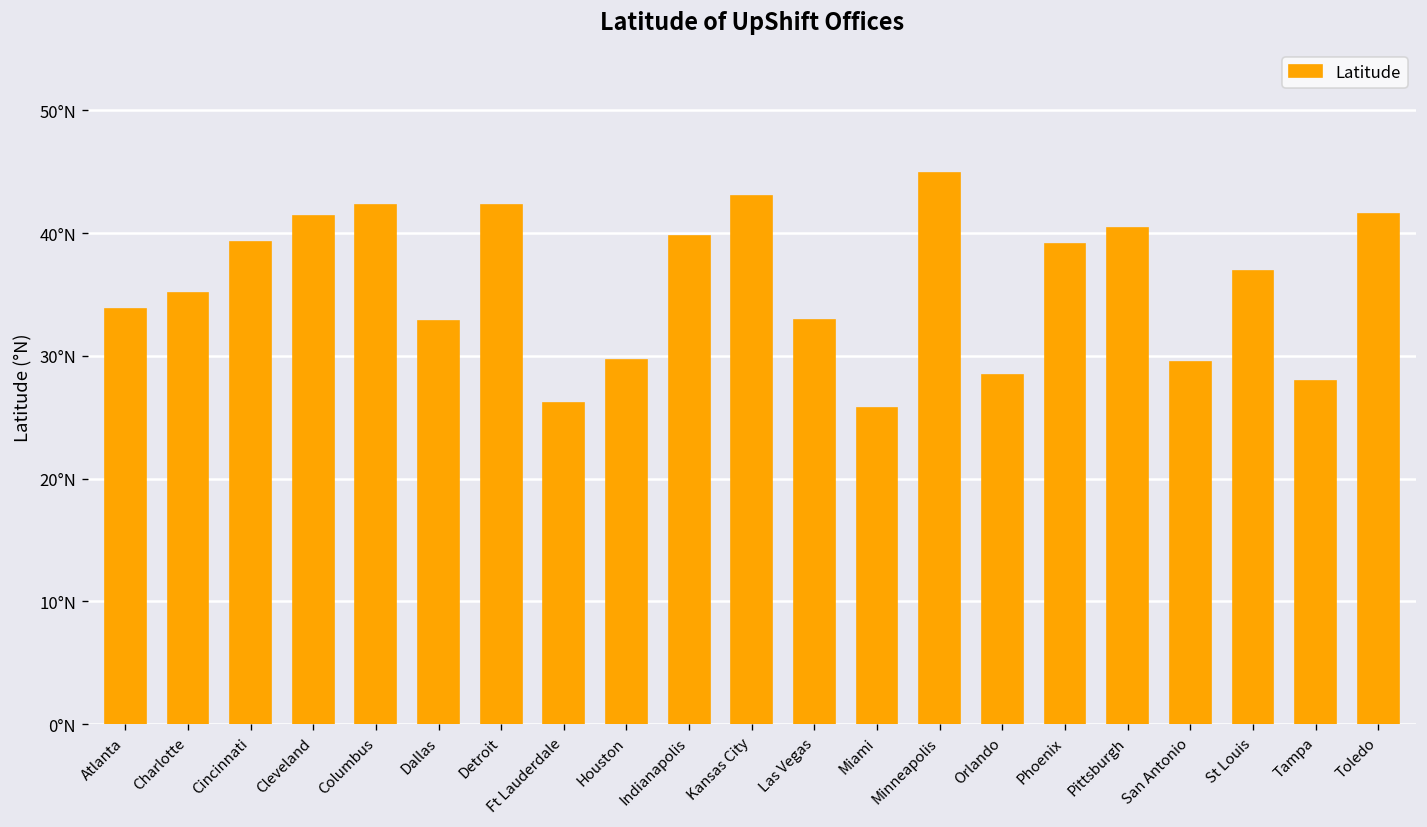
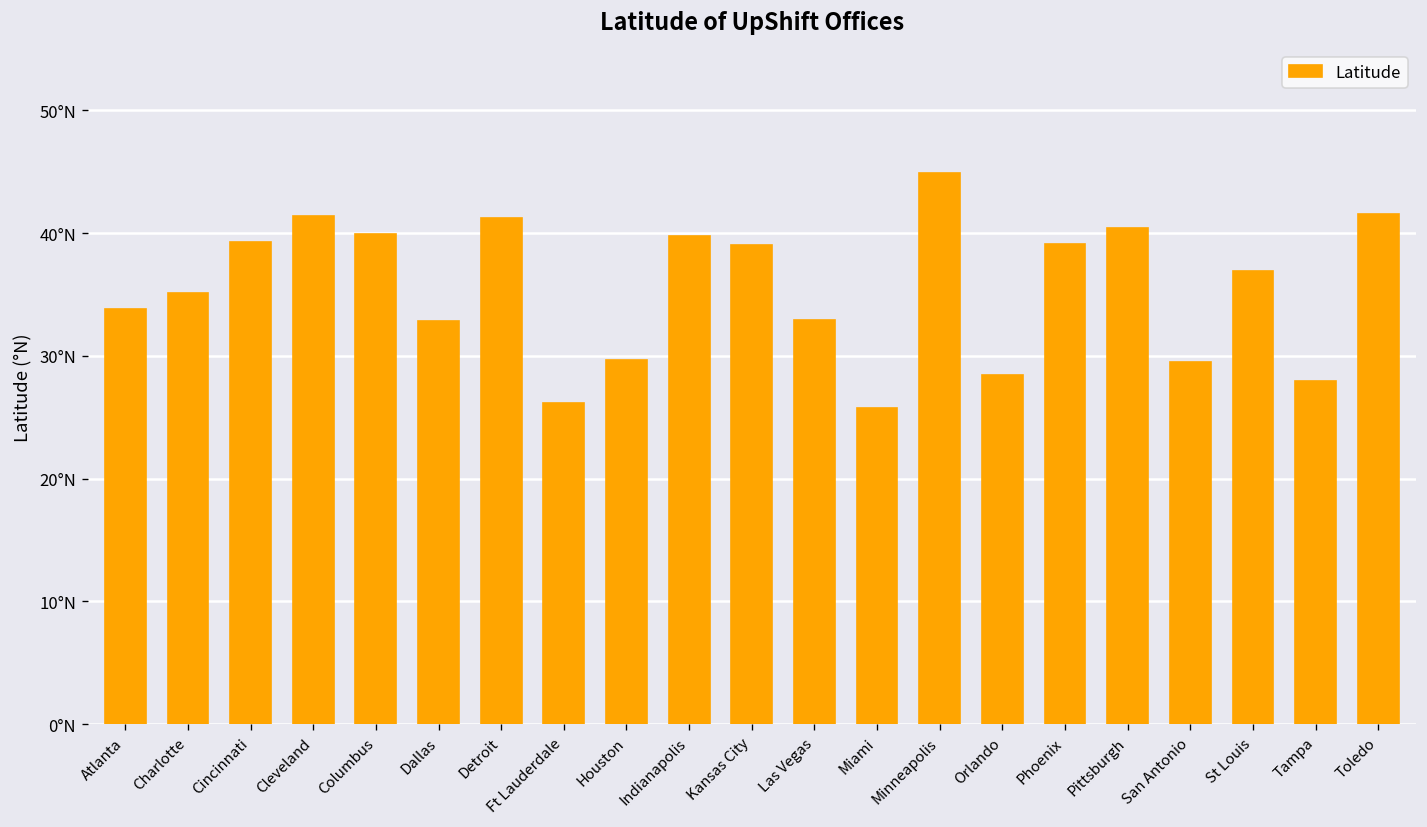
  {
    "Atlanta": "33.8°N",
    "Charlotte": "35.2°N",
    "Cincinnati": "39.3°N",
    "Cleveland": "41.4°N",
-   "Columbus": "42.3°N",
+   "Columbus": "40.0°N",
    "Dallas": "32.9°N",
-   "Detroit": "42.3°N",
+   "Detroit": "41.2°N",
    "Ft Lauderdale": "26.2°N",
    "Houston": "29.7°N",
    "Indianapolis": "39.7°N",
-   "Kansas City": "43.0°N",
+   "Kansas City": "39.0°N",
    "Las Vegas": "32.9°N",
    "Miami": "25.8°N",
    "Minneapolis": "44.9°N",
    "Orlando": "28.5°N",
    "Phoenix": "39.1°N",
    "Pittsburgh": "40.4°N",
    "San Antonio": "29.5°N",
    "St Louis": "36.9°N",
    "Tampa": "28.0°N",
    "Toledo": "41.6°N"
  }
